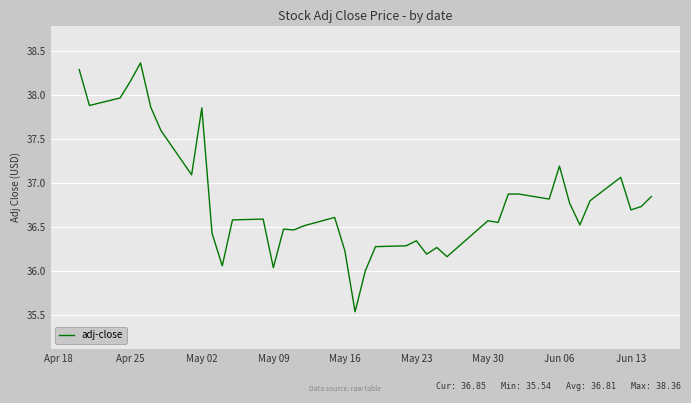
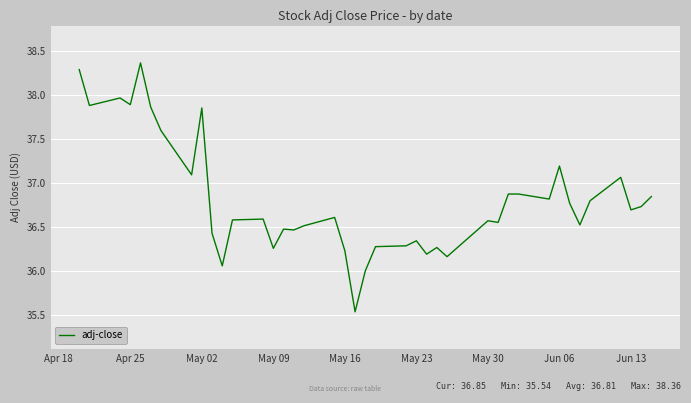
  {
-   "Apr 25": 38.2,
+   "Apr 25": 37.9,
    "May 02": 37.9,
-   "May 09": 36.0,
+   "May 09": 36.3,
    "May 16": 36.2,
    "May 23": 36.3,
    "May 30": 36.6,
    "Jun 06": 37.2,
    "Jun 13": 36.7
  }
